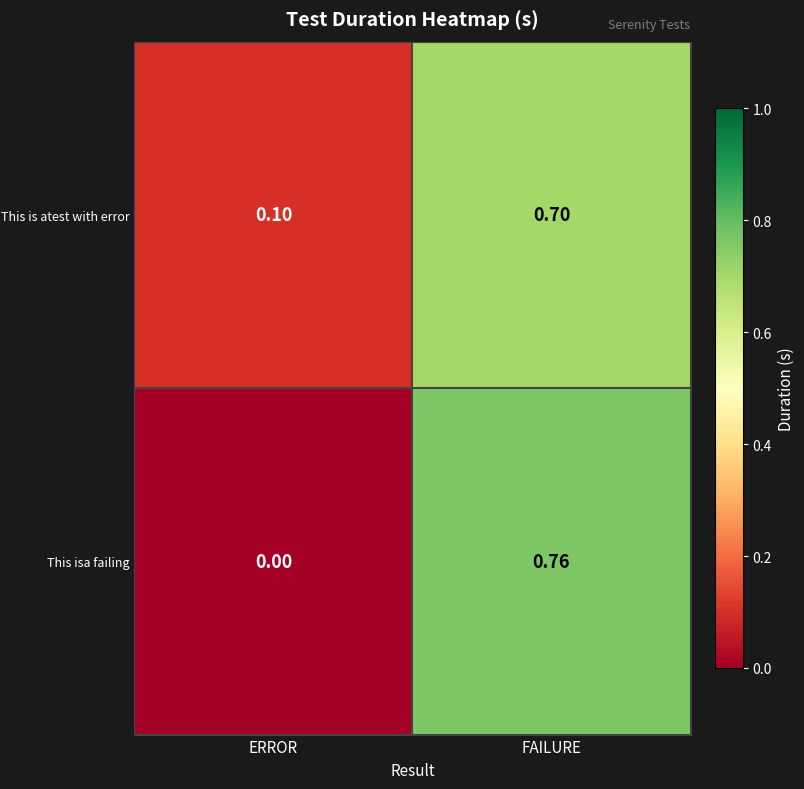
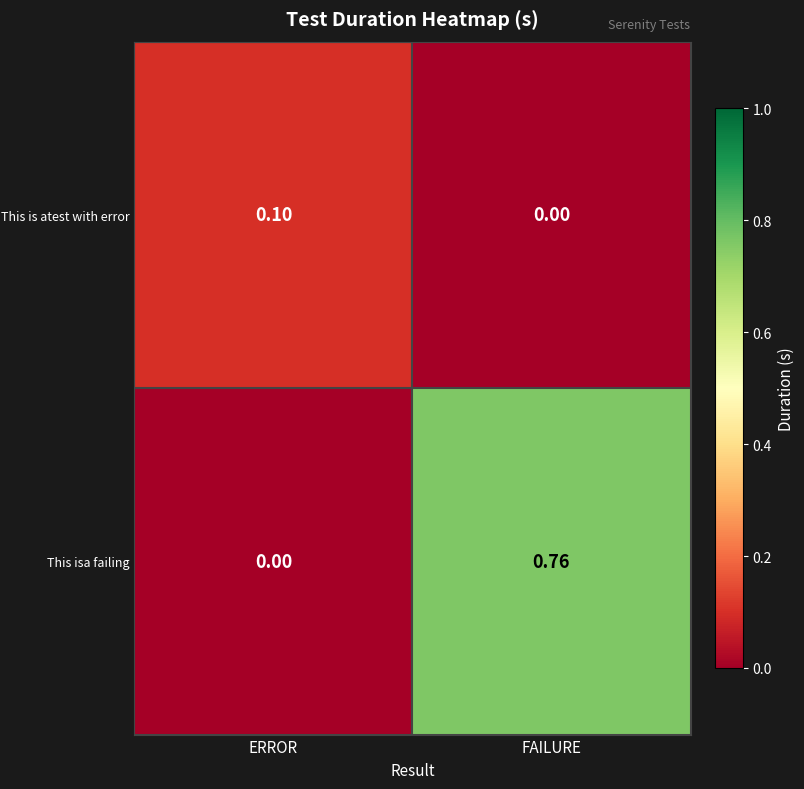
  {
    "This is atest with error": {
      "ERROR": 0.10,
-     "FAILURE": 0.70
+     "FAILURE": 0.00
    },
    "This isa failing": {
      "ERROR": 0.00,
      "FAILURE": 0.76
    }
  }
